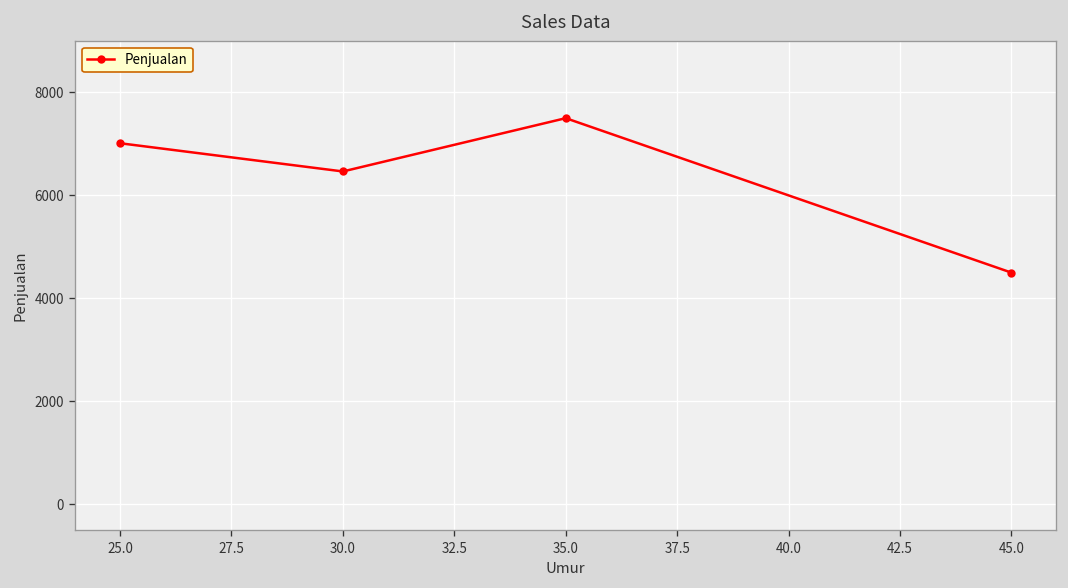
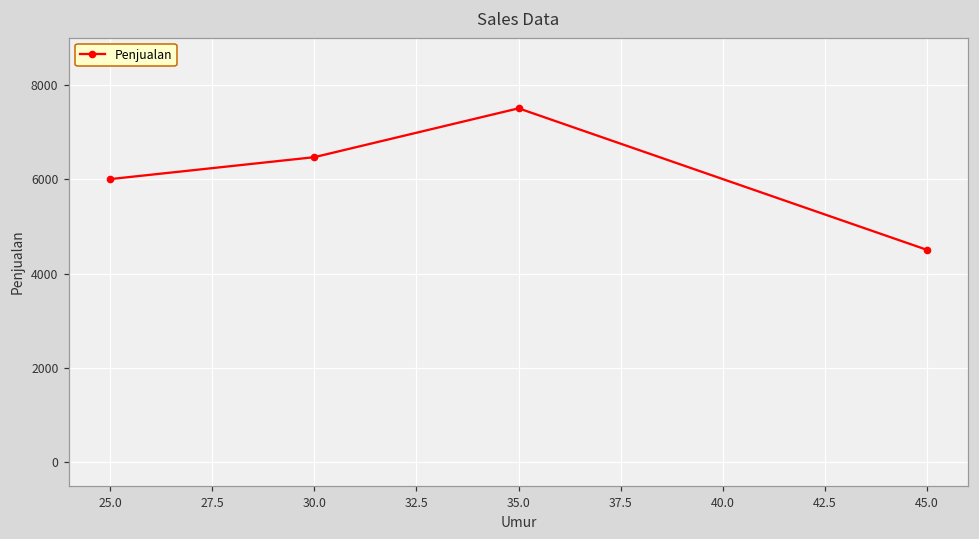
  {
-   "25.0": 7000,
+   "25.0": 6000,
    "30.0": 6500,
    "35.0": 7500,
    "45.0": 4500
  }
